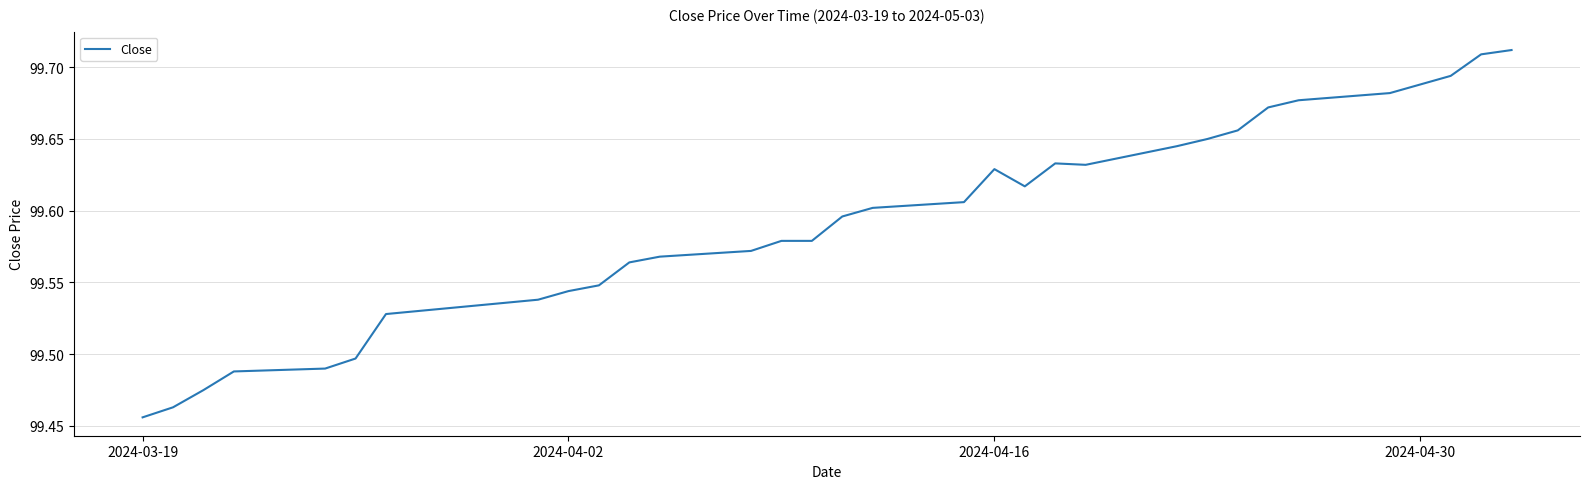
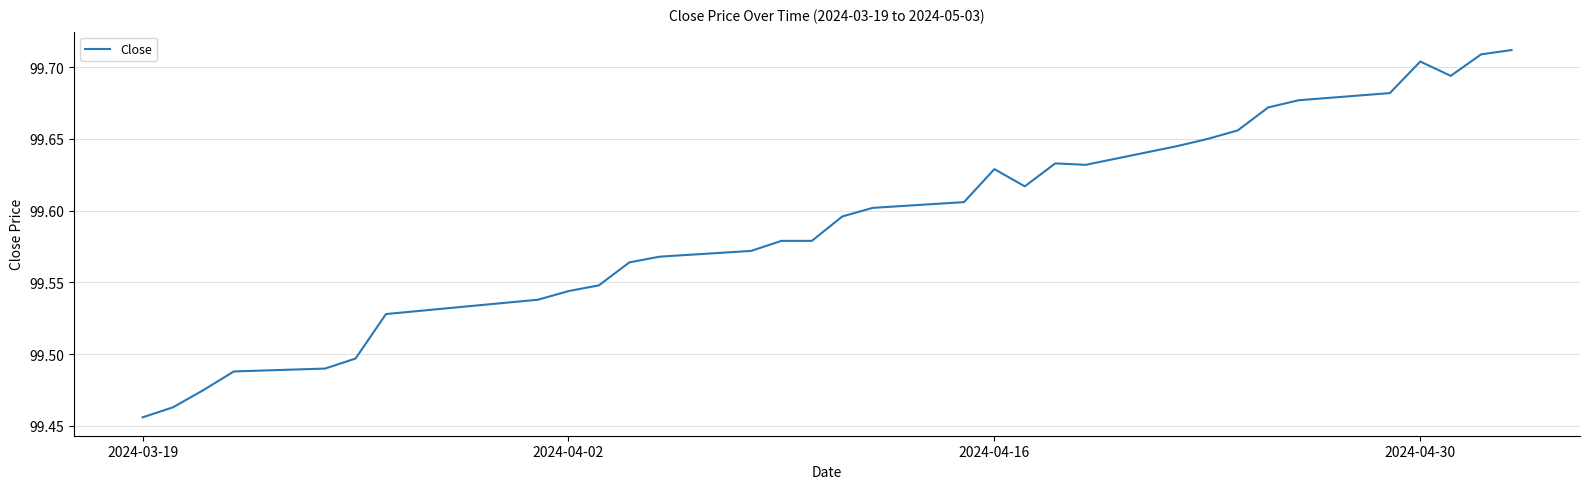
  {
    "2024-03-19": 99.456,
    "2024-04-02": 99.544,
    "2024-04-16": 99.629,
-   "2024-04-30": 99.688
+   "2024-04-30": 99.704
  }
